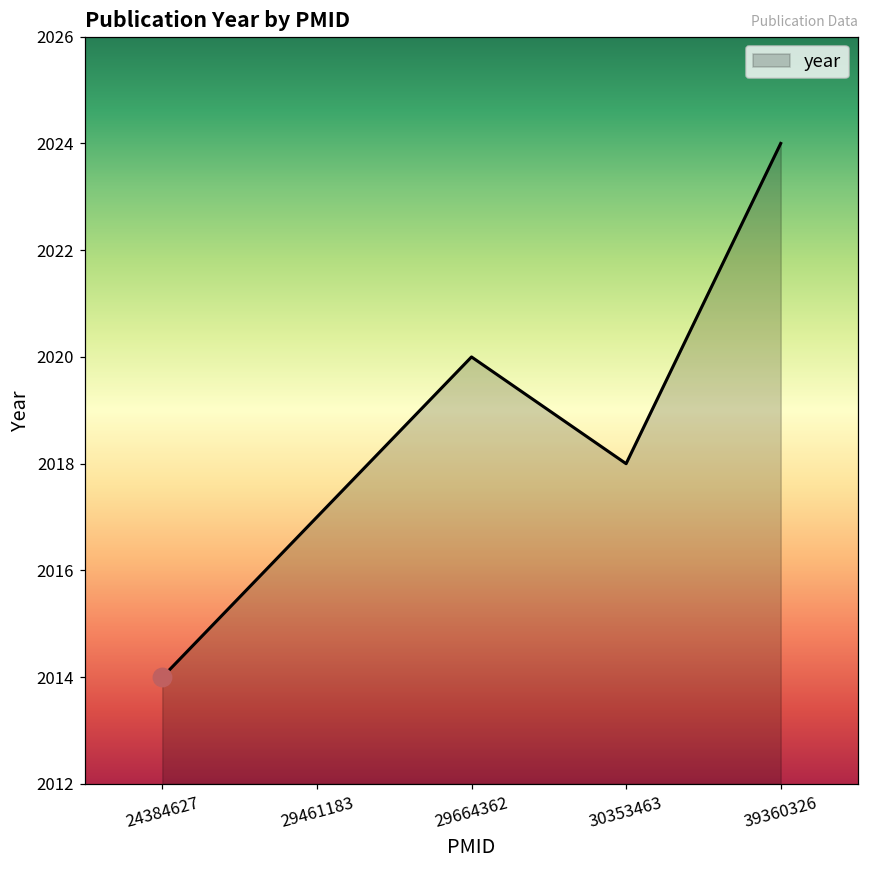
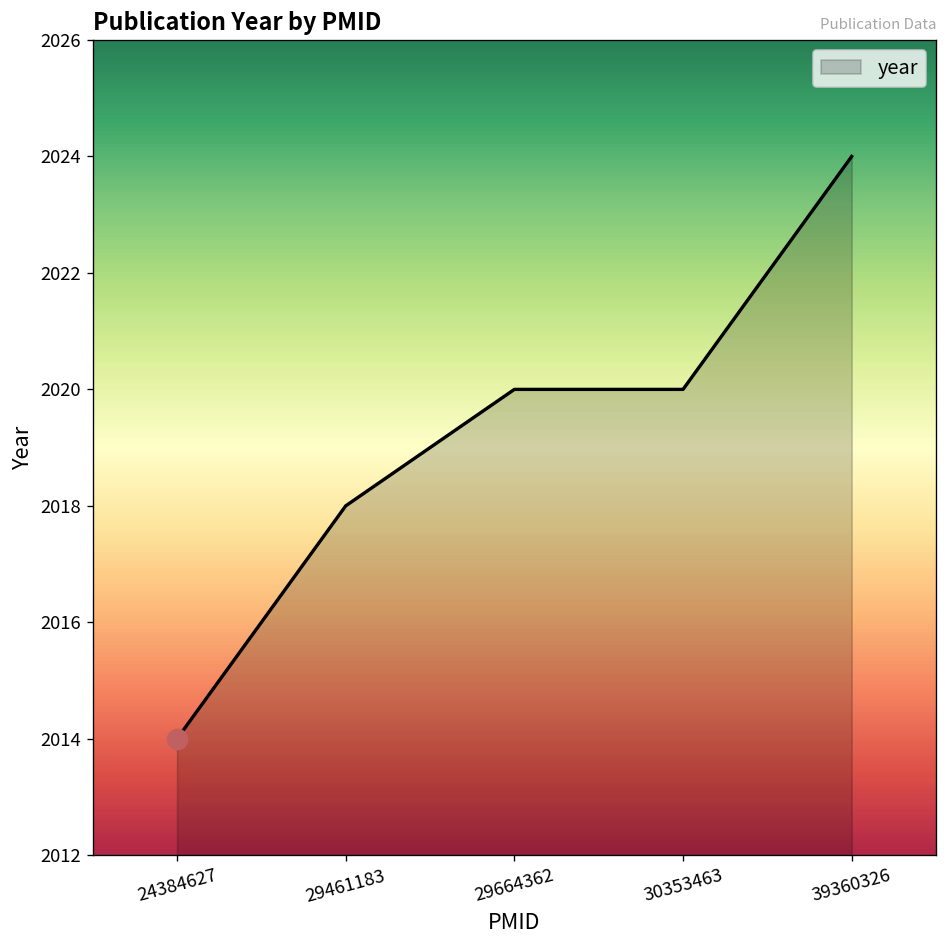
  {
    "year": {
-     "29461183": 2017,
+     "29461183": 2018,
      "29664362": 2020,
-     "30353463": 2018,
+     "30353463": 2020,
      "39360326": 2024
    }
  }
